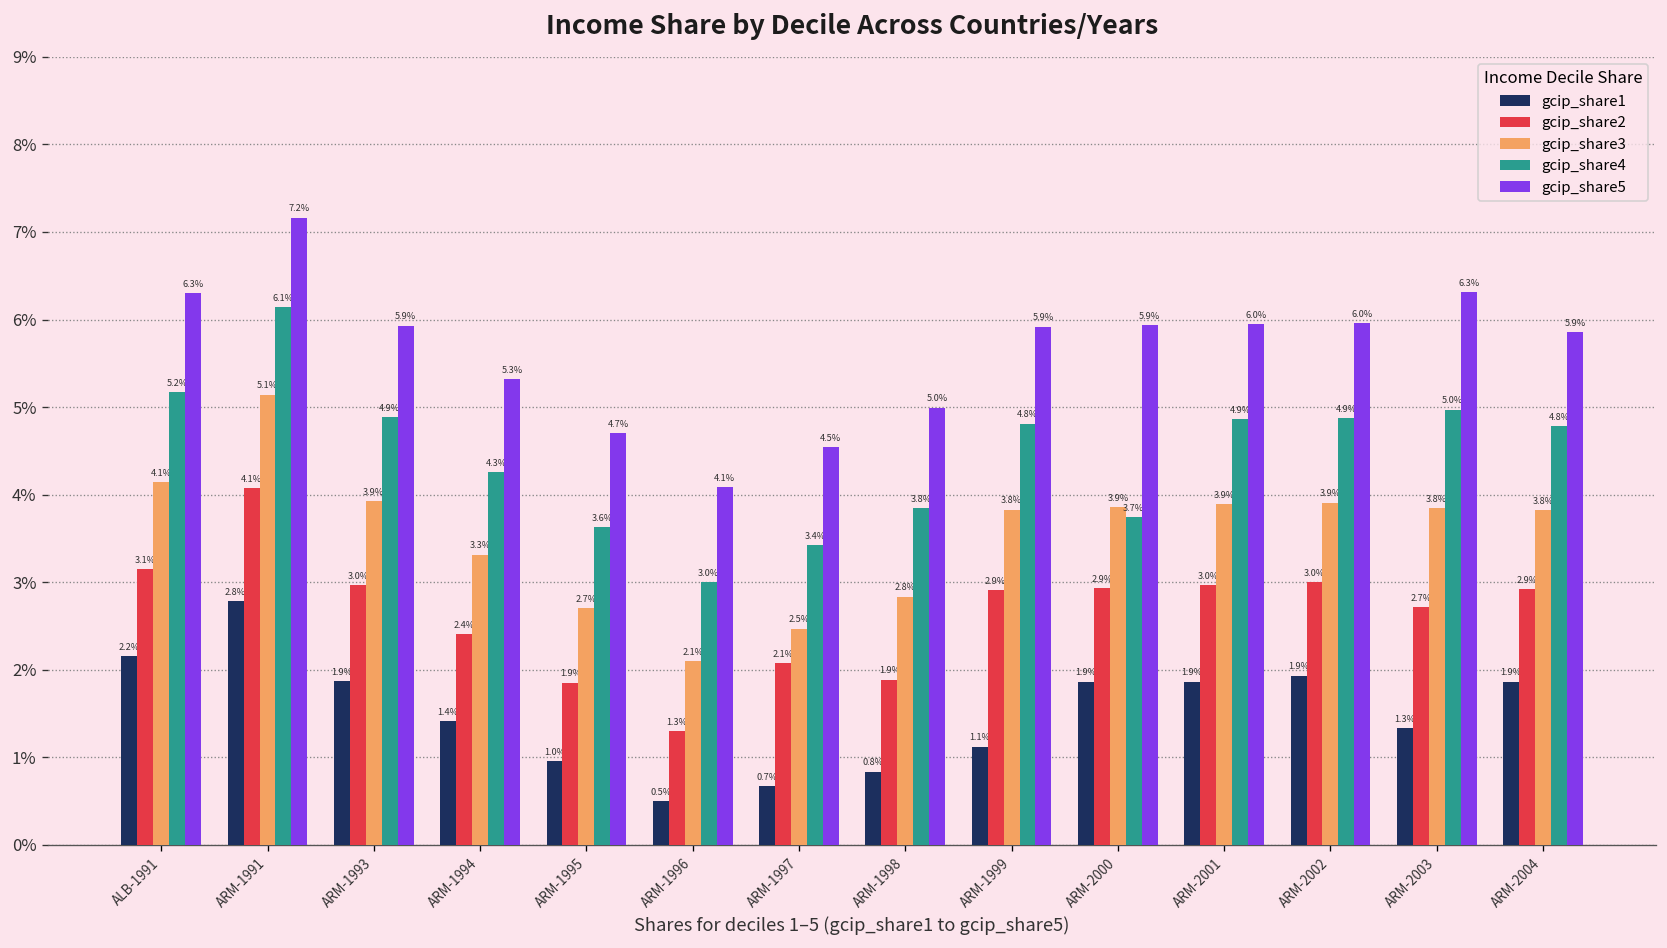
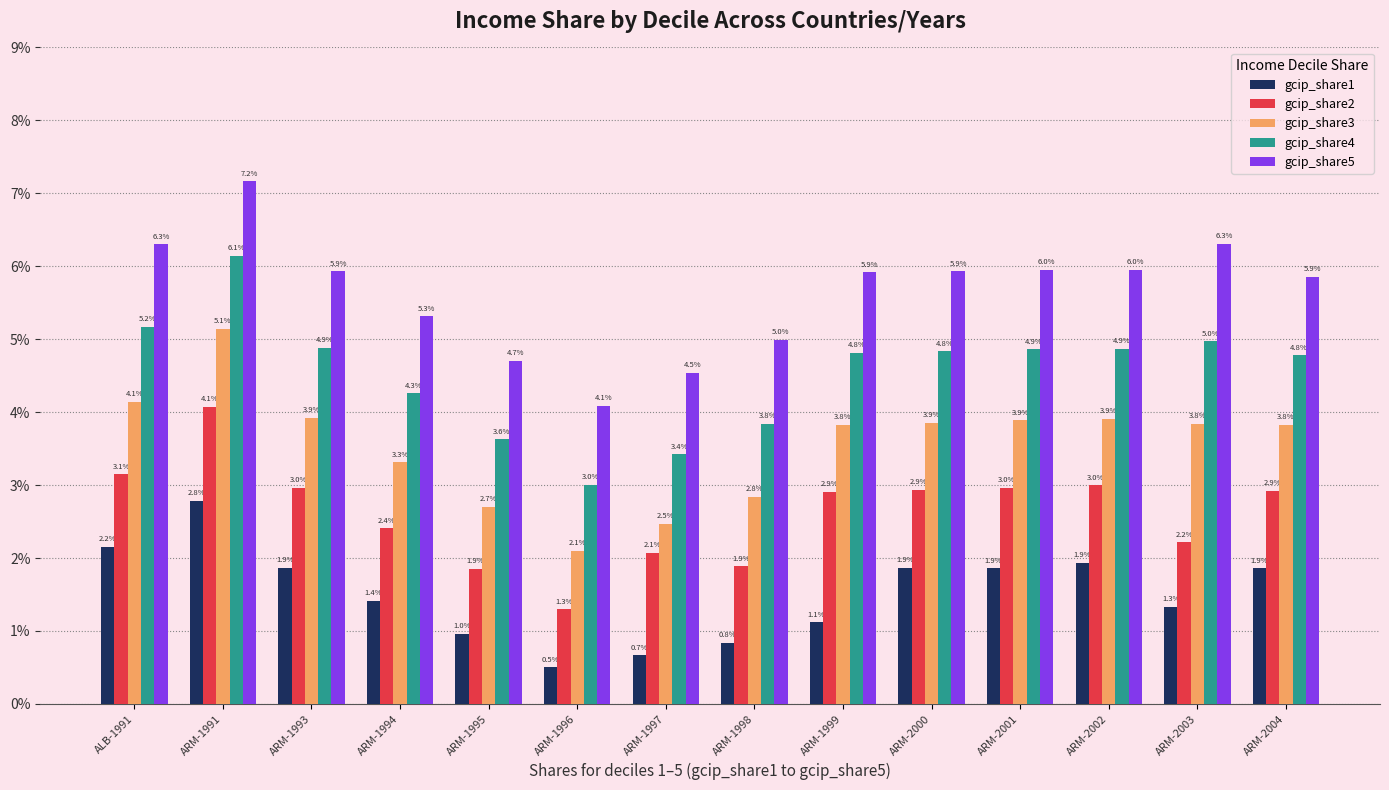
  {
    "gcip_share1": {
      "ALB-1991": "2.2%",
      "ARM-1991": "2.8%",
      "ARM-1993": "1.9%",
      "ARM-1994": "1.4%",
      "ARM-1995": "1.0%",
      "ARM-1996": "0.5%",
      "ARM-1997": "0.7%",
      "ARM-1998": "0.8%",
      "ARM-1999": "1.1%",
      "ARM-2000": "1.9%",
      "ARM-2001": "1.9%",
      "ARM-2002": "1.9%",
      "ARM-2003": "1.3%",
      "ARM-2004": "1.9%"
    },
    "gcip_share2": {
      "ALB-1991": "3.1%",
      "ARM-1991": "4.1%",
      "ARM-1993": "3.0%",
      "ARM-1994": "2.4%",
      "ARM-1995": "1.9%",
      "ARM-1996": "1.3%",
      "ARM-1997": "2.1%",
      "ARM-1998": "1.9%",
      "ARM-1999": "2.9%",
      "ARM-2000": "2.9%",
      "ARM-2001": "3.0%",
      "ARM-2002": "3.0%",
-     "ARM-2003": "2.7%",
+     "ARM-2003": "2.2%",
      "ARM-2004": "2.9%"
    },
    "gcip_share3": {
      "ALB-1991": "4.1%",
      "ARM-1991": "5.1%",
      "ARM-1993": "3.9%",
      "ARM-1994": "3.3%",
      "ARM-1995": "2.7%",
      "ARM-1996": "2.1%",
      "ARM-1997": "2.5%",
      "ARM-1998": "2.8%",
      "ARM-1999": "3.8%",
      "ARM-2000": "3.9%",
      "ARM-2001": "3.9%",
      "ARM-2002": "3.9%",
      "ARM-2003": "3.8%",
      "ARM-2004": "3.8%"
    },
    "gcip_share4": {
      "ALB-1991": "5.2%",
      "ARM-1991": "6.1%",
      "ARM-1993": "4.9%",
      "ARM-1994": "4.3%",
      "ARM-1995": "3.6%",
      "ARM-1996": "3.0%",
      "ARM-1997": "3.4%",
      "ARM-1998": "3.8%",
      "ARM-1999": "4.8%",
-     "ARM-2000": "3.7%",
+     "ARM-2000": "4.8%",
      "ARM-2001": "4.9%",
      "ARM-2002": "4.9%",
      "ARM-2003": "5.0%",
      "ARM-2004": "4.8%"
    },
    "gcip_share5": {
      "ALB-1991": "6.3%",
      "ARM-1991": "7.2%",
      "ARM-1993": "5.9%",
      "ARM-1994": "5.3%",
      "ARM-1995": "4.7%",
      "ARM-1996": "4.1%",
      "ARM-1997": "4.5%",
      "ARM-1998": "5.0%",
      "ARM-1999": "5.9%",
      "ARM-2000": "5.9%",
      "ARM-2001": "6.0%",
      "ARM-2002": "6.0%",
      "ARM-2003": "6.3%",
      "ARM-2004": "5.9%"
    }
  }
